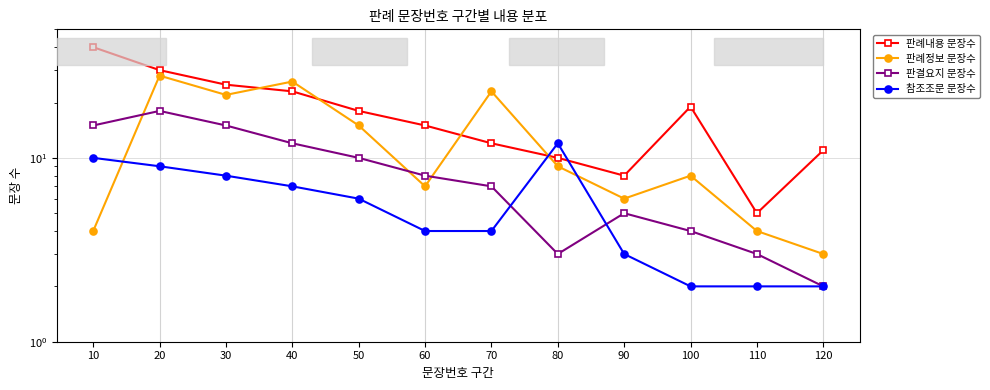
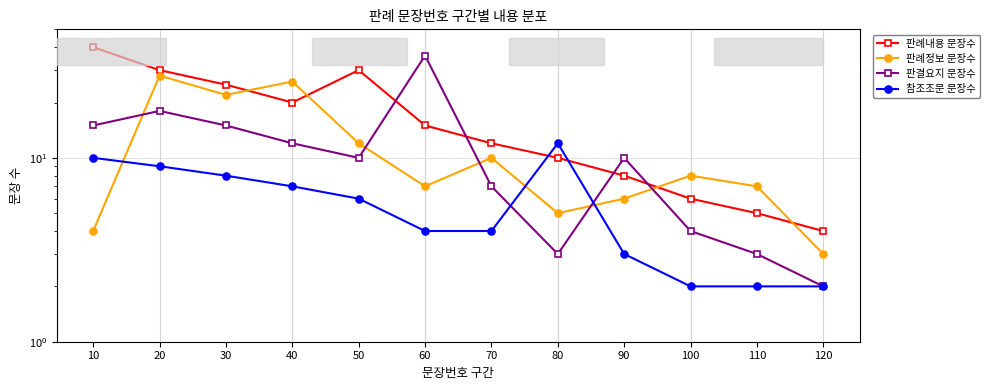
  {
    "판례내용 문장수": {
      "20": 30,
      "30": 25,
-     "40": 23,
-     "50": 18,
+     "40": 20,
+     "50": 30,
      "60": 15,
      "70": 12,
      "80": 10,
      "90": 8,
-     "100": 19,
+     "100": 6,
      "110": 5,
-     "120": 11
+     "120": 4
    },
    "판례정보 문장수": {
      "10": 4,
      "20": 28,
      "30": 22,
      "40": 26,
-     "50": 15,
+     "50": 12,
      "60": 7,
-     "70": 23,
-     "80": 9,
+     "70": 10,
+     "80": 5,
      "90": 6,
      "100": 8,
-     "110": 4,
+     "110": 7,
      "120": 3
    },
    "판결요지 문장수": {
      "10": 15,
      "20": 18,
      "30": 15,
      "40": 12,
      "50": 10,
-     "60": 8,
+     "60": 36,
      "70": 7,
      "80": 3,
-     "90": 5,
+     "90": 10,
      "100": 4,
      "110": 3
    },
    "참조조문 문장수": {
      "10": 10,
      "20": 9,
      "30": 8,
      "40": 7,
      "50": 6,
      "60": 4,
      "70": 4,
      "80": 12,
      "90": 3,
      "100": 2,
      "110": 2
    }
  }
